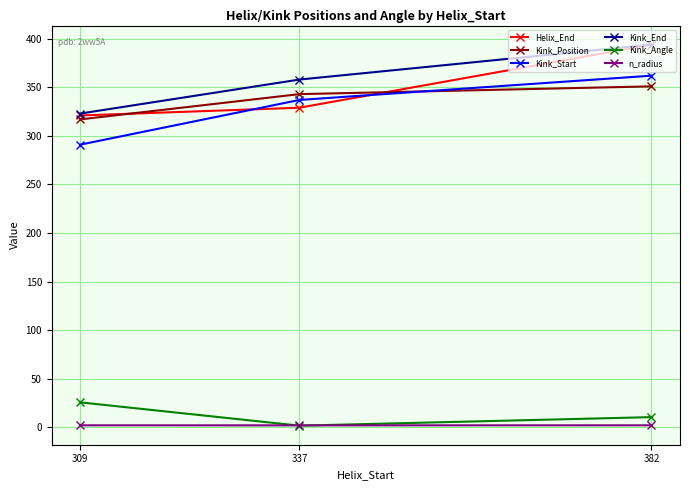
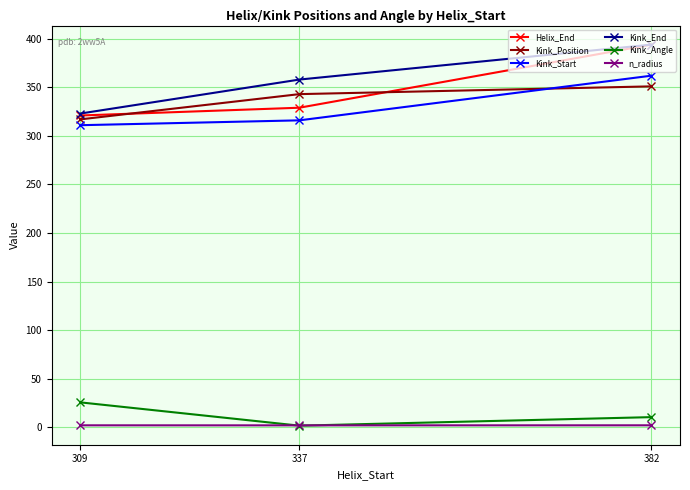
  {
    "Helix_End": {
      "337": 330
    },
    "Kink_Position": {
      "309": 320,
      "337": 340,
      "382": 350
    },
    "Kink_Start": {
-     "309": 290,
-     "337": 340,
+     "309": 310,
+     "337": 320,
      "382": 360
    },
    "Kink_End": {
      "337": 360
    },
    "Kink_Angle": {
      "309": 30,
      "382": 10
    },
    "n_radius": {
      "309": 0,
      "382": 0
    }
  }
